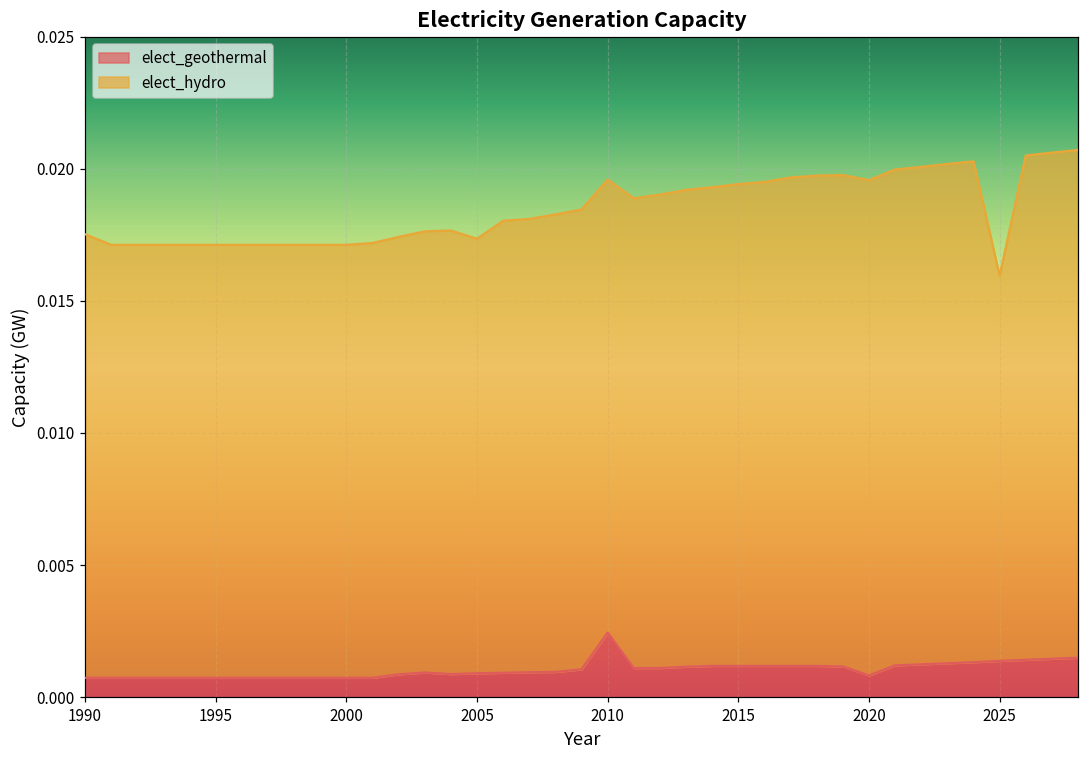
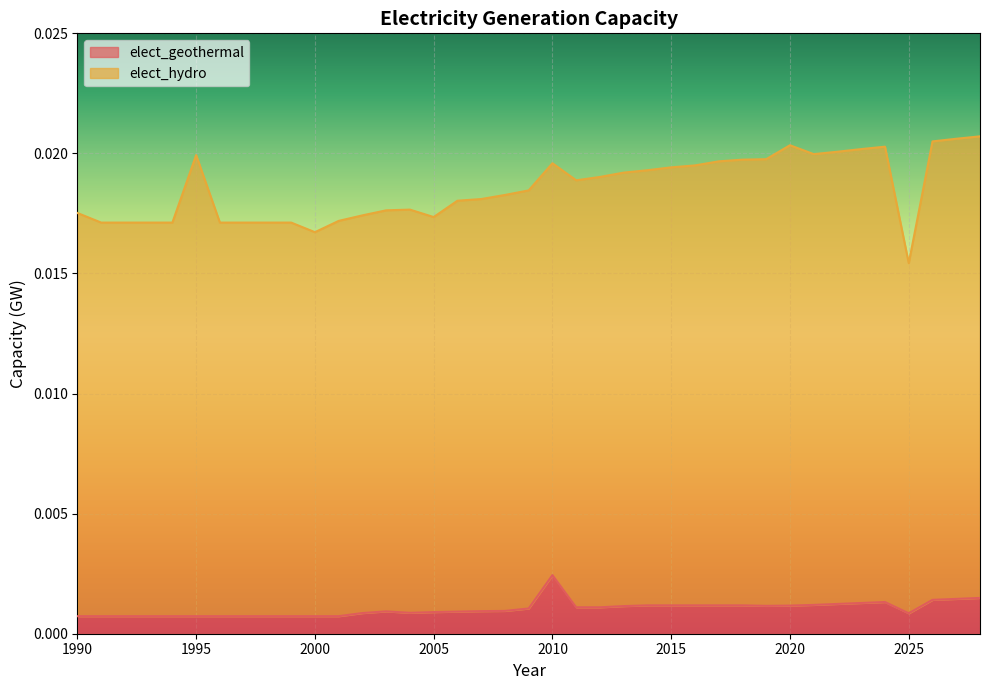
  {
    "elect_geothermal": {
      "1990": 0.0007,
      "1995": 0.0007,
      "2000": 0.0007,
      "2005": 0.0009,
      "2010": 0.0024,
      "2015": 0.0012,
-     "2020": 0.0008,
-     "2025": 0.0014
+     "2020": 0.0012,
+     "2025": 0.0009
    },
    "elect_hydro": {
      "1990": 0.0168,
-     "1995": 0.0164,
-     "2000": 0.0164,
+     "1995": 0.0192,
+     "2000": 0.0160,
      "2005": 0.0165,
      "2010": 0.0172,
      "2015": 0.0182,
-     "2020": 0.0188,
+     "2020": 0.0192,
      "2025": 0.0146
    }
  }
